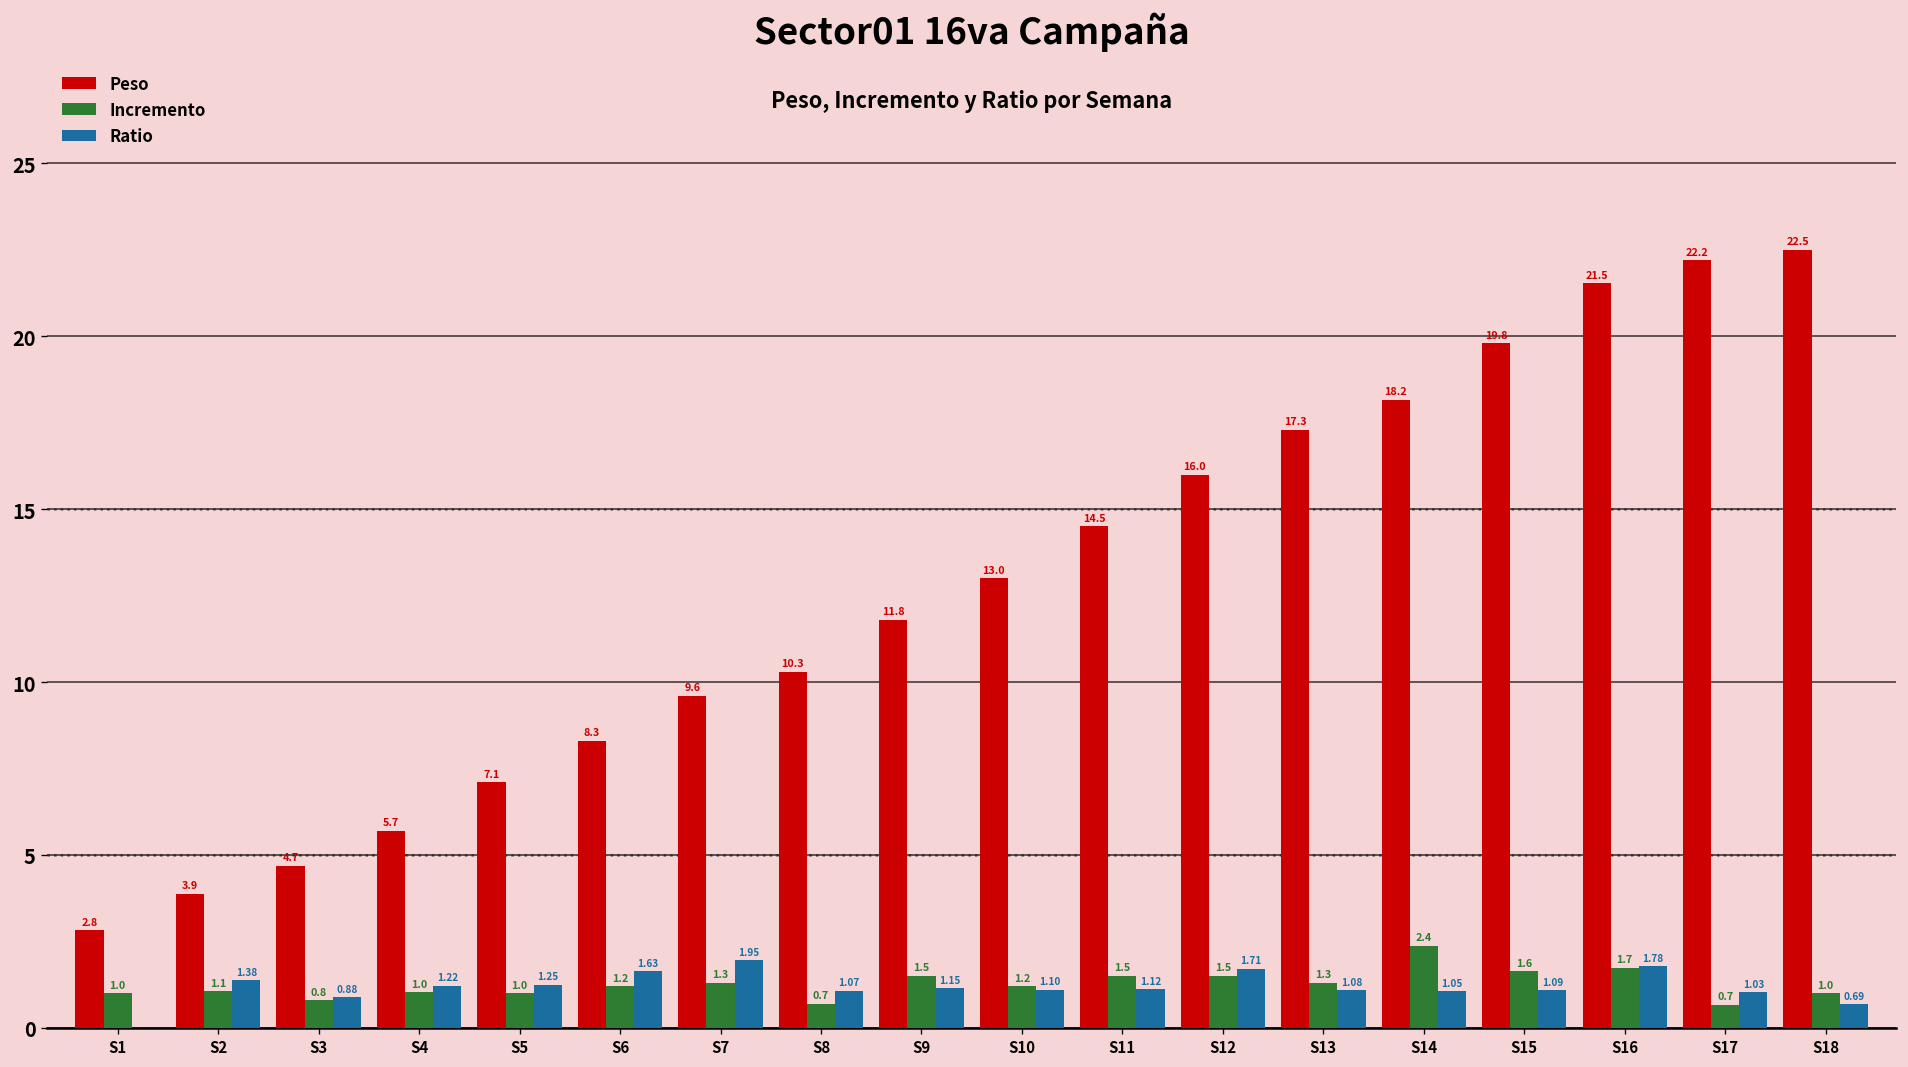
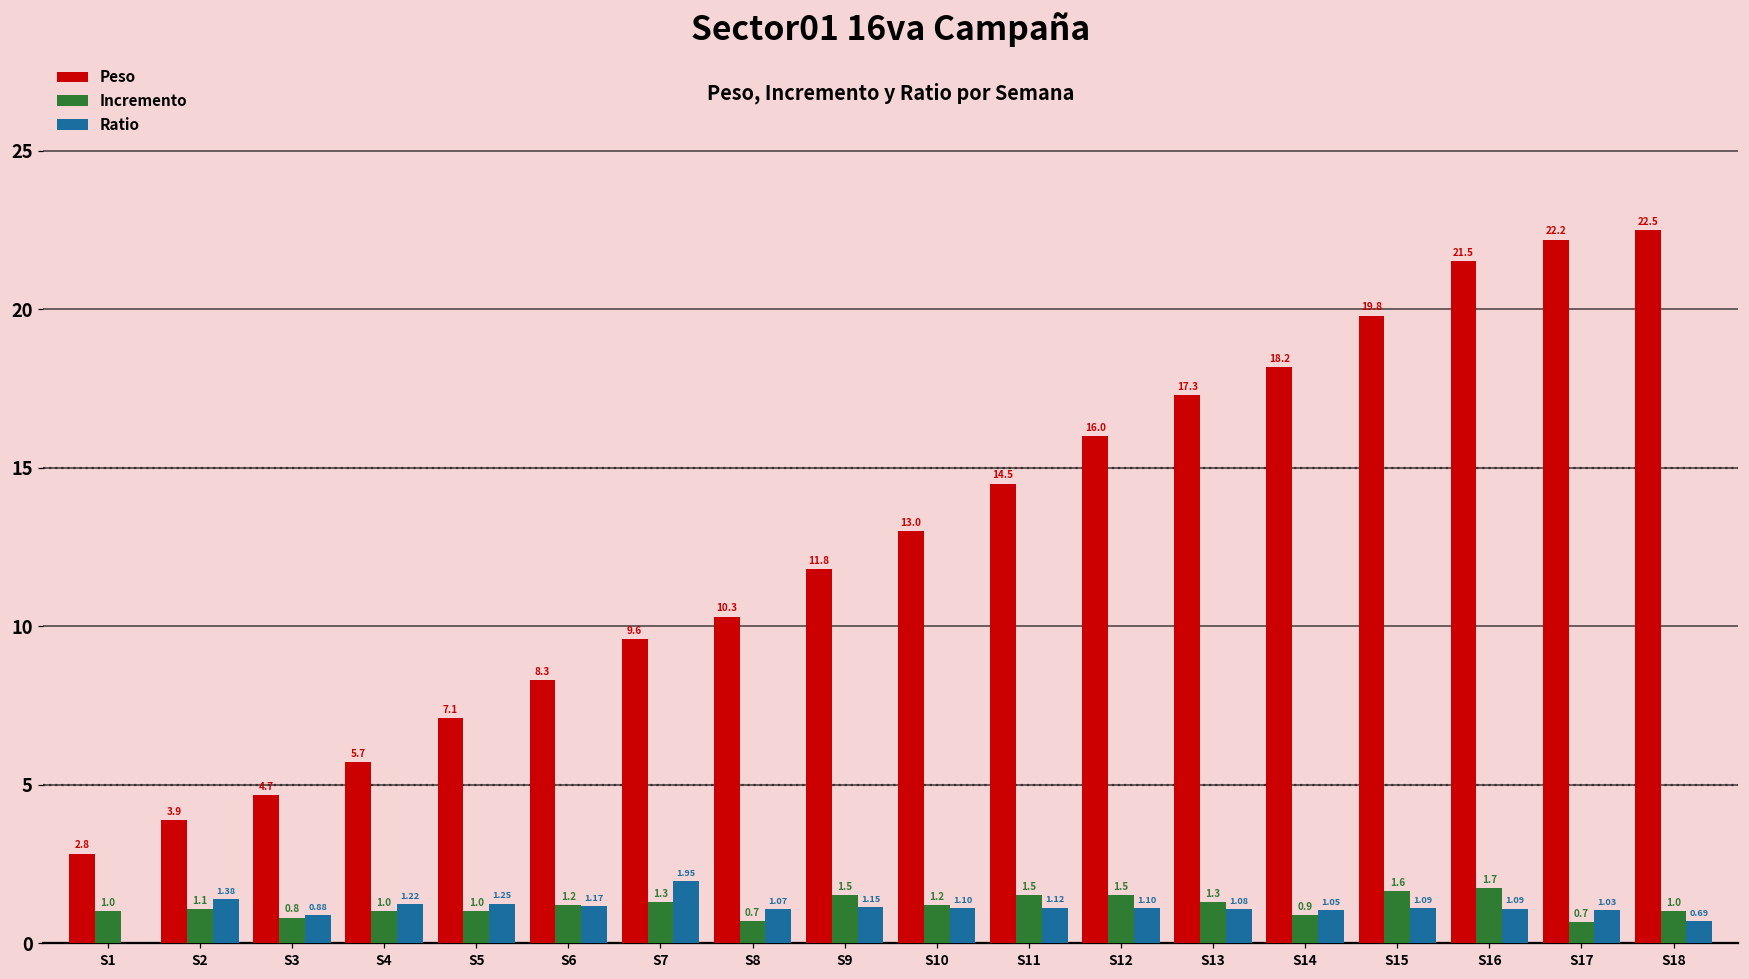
  {
    "Peso": {
      "S1": 2.8,
      "S2": 3.9,
      "S3": 4.7,
      "S4": 5.7,
      "S5": 7.1,
      "S6": 8.3,
      "S7": 9.6,
      "S8": 10.3,
      "S9": 11.8,
      "S10": 13.0,
      "S11": 14.5,
      "S12": 16.0,
      "S13": 17.3,
      "S14": 18.2,
      "S15": 19.8,
      "S16": 21.5,
      "S17": 22.2,
      "S18": 22.5
    },
    "Incremento": {
      "S1": 1.0,
      "S2": 1.1,
      "S3": 0.8,
      "S4": 1.0,
      "S5": 1.0,
      "S6": 1.2,
      "S7": 1.3,
      "S8": 0.7,
      "S9": 1.5,
      "S10": 1.2,
      "S11": 1.5,
      "S12": 1.5,
      "S13": 1.3,
-     "S14": 2.4,
+     "S14": 0.9,
      "S15": 1.6,
      "S16": 1.7,
      "S17": 0.7,
      "S18": 1.0
    },
    "Ratio": {
      "S2": 1.38,
      "S3": 0.88,
      "S4": 1.22,
      "S5": 1.25,
-     "S6": 1.63,
+     "S6": 1.17,
      "S7": 1.95,
      "S8": 1.07,
      "S9": 1.15,
      "S10": 1.10,
      "S11": 1.12,
-     "S12": 1.71,
+     "S12": 1.10,
      "S13": 1.08,
      "S14": 1.05,
      "S15": 1.09,
-     "S16": 1.78,
+     "S16": 1.09,
      "S17": 1.03,
      "S18": 0.69
    }
  }
